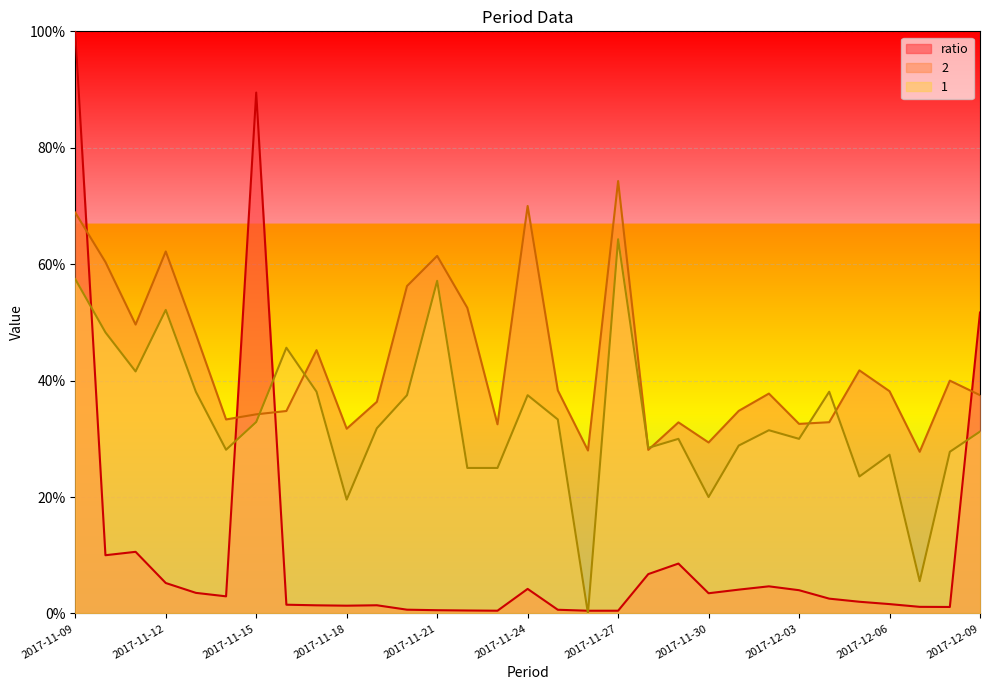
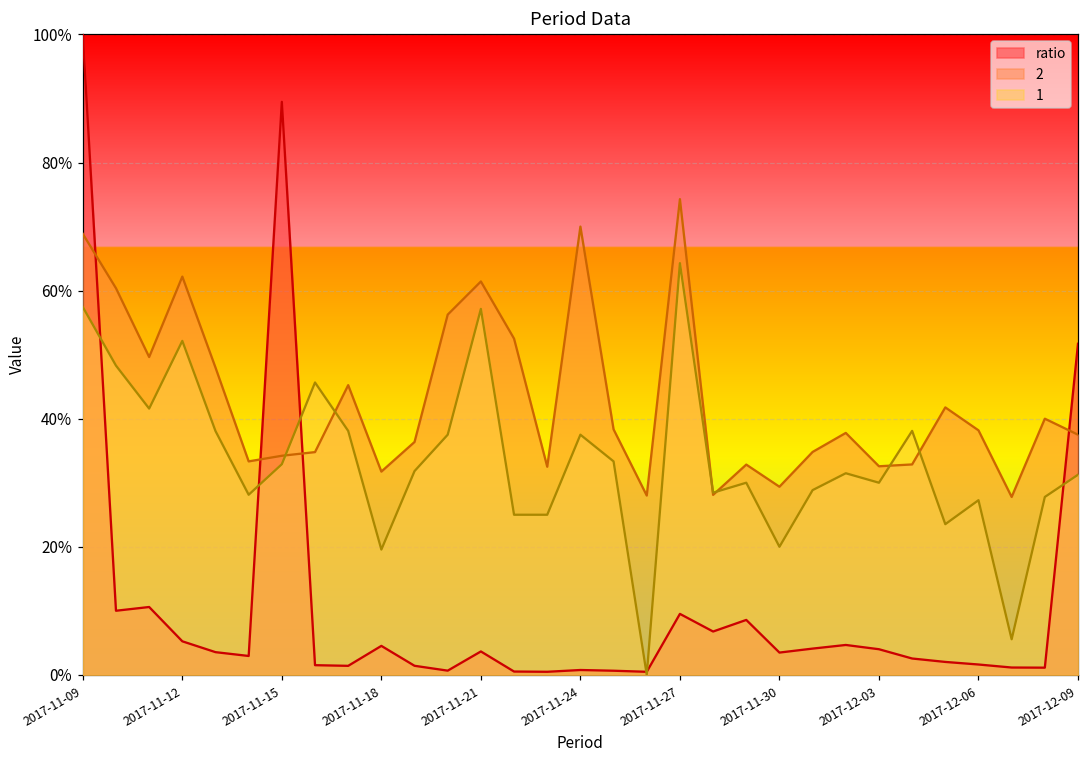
  {
    "ratio": {
      "2017-11-09": "100%",
      "2017-11-12": "5%",
      "2017-11-15": "89%",
-     "2017-11-18": "1%",
-     "2017-11-21": "1%",
-     "2017-11-24": "4%",
-     "2017-11-27": "0%",
+     "2017-11-18": "5%",
+     "2017-11-21": "4%",
+     "2017-11-24": "1%",
+     "2017-11-27": "10%",
      "2017-11-30": "3%",
      "2017-12-03": "4%",
      "2017-12-06": "2%",
      "2017-12-09": "52%"
    }
  }
